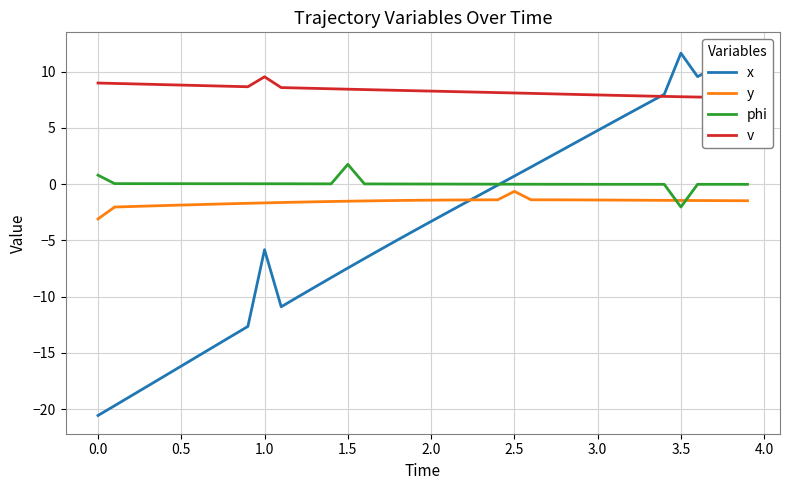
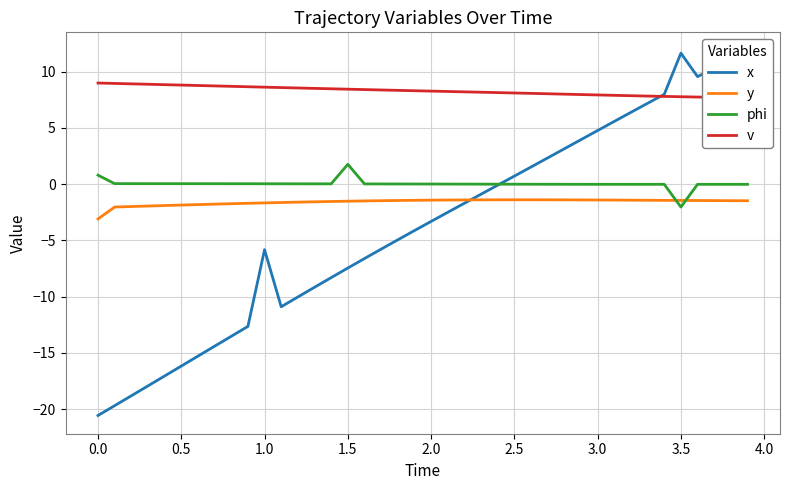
  {
    "x": {
      "0.0": -20.6,
      "0.5": -16.2,
      "1.0": -5.8,
      "1.5": -7.5,
      "2.0": -3.3,
      "2.5": 0.7,
      "3.0": 4.8,
      "3.5": 11.7
    },
    "y": {
      "0.0": -3.1,
      "0.5": -1.9,
      "1.0": -1.7,
      "1.5": -1.5,
      "2.0": -1.4,
-     "2.5": -0.6,
+     "2.5": -1.4,
      "3.0": -1.4,
      "3.5": -1.4
    },
    "phi": {
      "0.0": 0.8,
      "0.5": 0.0,
      "1.0": 0.0,
      "1.5": 1.8,
      "2.0": 0.0,
      "2.5": 0.0,
      "3.0": 0.0,
      "3.5": -2.0
    },
    "v": {
      "0.0": 9.0,
      "0.5": 8.8,
-     "1.0": 9.6,
+     "1.0": 8.6,
      "1.5": 8.4,
      "2.0": 8.3,
      "2.5": 8.1,
      "3.0": 7.9,
      "3.5": 7.8
    }
  }
